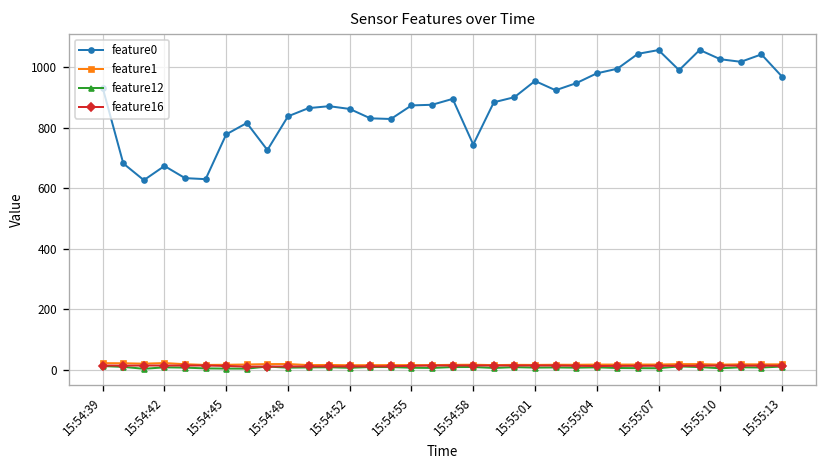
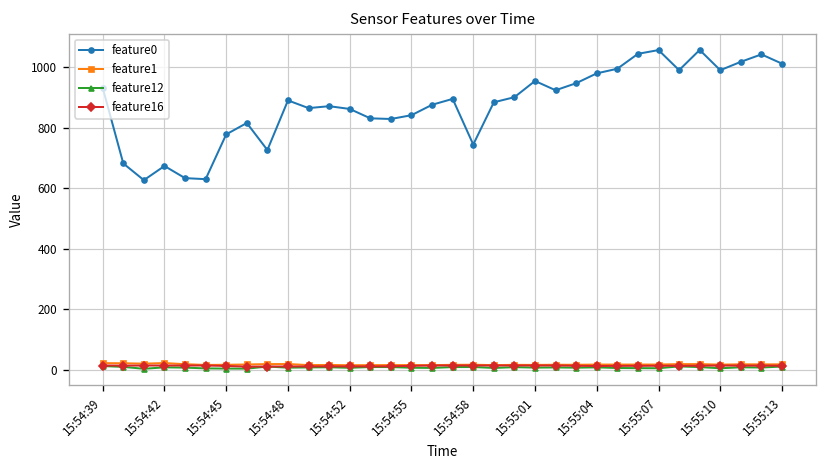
  {
    "feature0": {
      "15:54:42": 670,
      "15:54:45": 780,
-     "15:54:48": 840,
+     "15:54:48": 890,
      "15:54:52": 860,
-     "15:54:55": 870,
+     "15:54:55": 840,
      "15:54:58": 740,
      "15:55:01": 950,
      "15:55:04": 980,
      "15:55:07": 1060,
-     "15:55:10": 1030,
-     "15:55:13": 970
+     "15:55:10": 990,
+     "15:55:13": 1010
    }
  }
